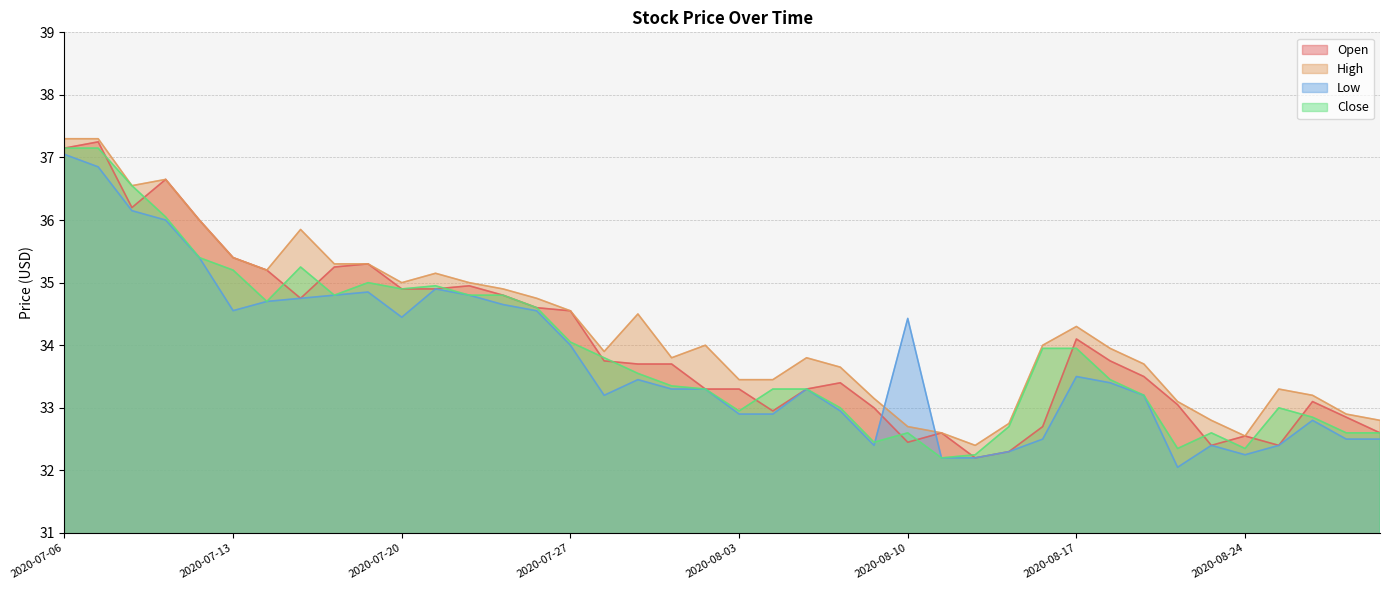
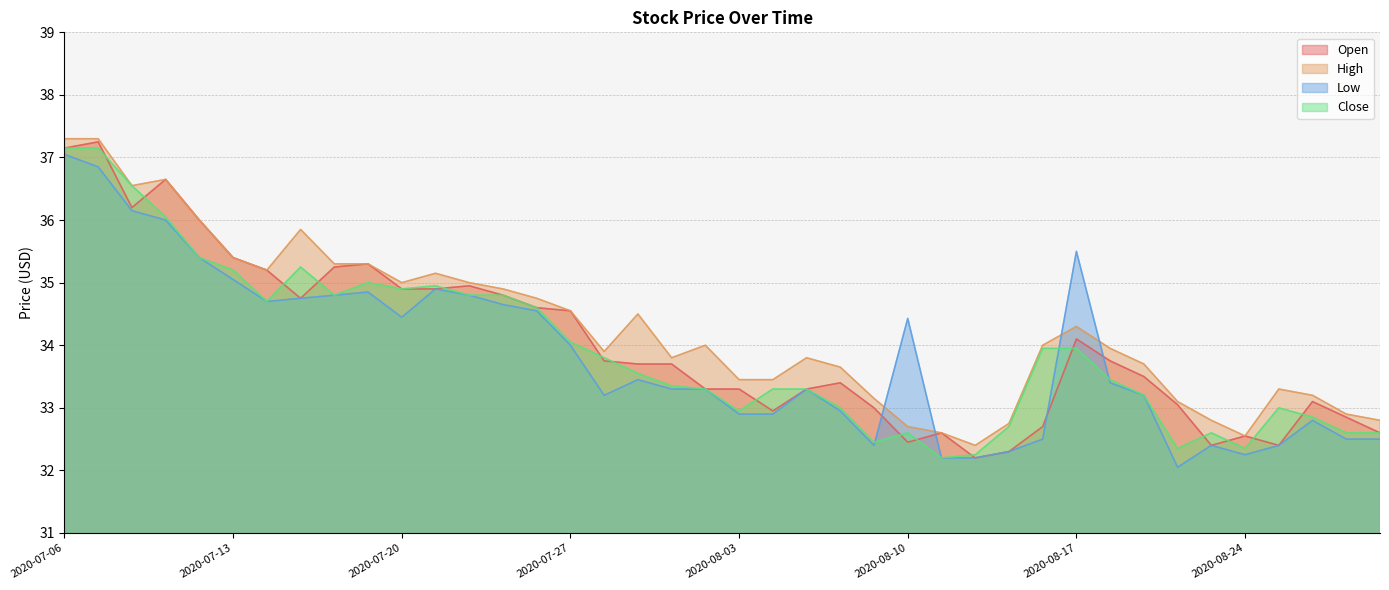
  {
    "Low": {
      "2020-07-06": 37.0,
-     "2020-07-13": 34.6,
+     "2020-07-13": 35.0,
      "2020-07-20": 34.4,
      "2020-07-27": 34.0,
      "2020-08-03": 32.9,
      "2020-08-10": 34.4,
-     "2020-08-17": 33.5,
+     "2020-08-17": 35.5,
      "2020-08-24": 32.3
    },
    "Close": {
      "2020-07-13": 35.2,
      "2020-07-27": 34.0,
      "2020-08-03": 33.0,
      "2020-08-10": 32.6,
      "2020-08-17": 34.0,
      "2020-08-24": 32.3
    }
  }
